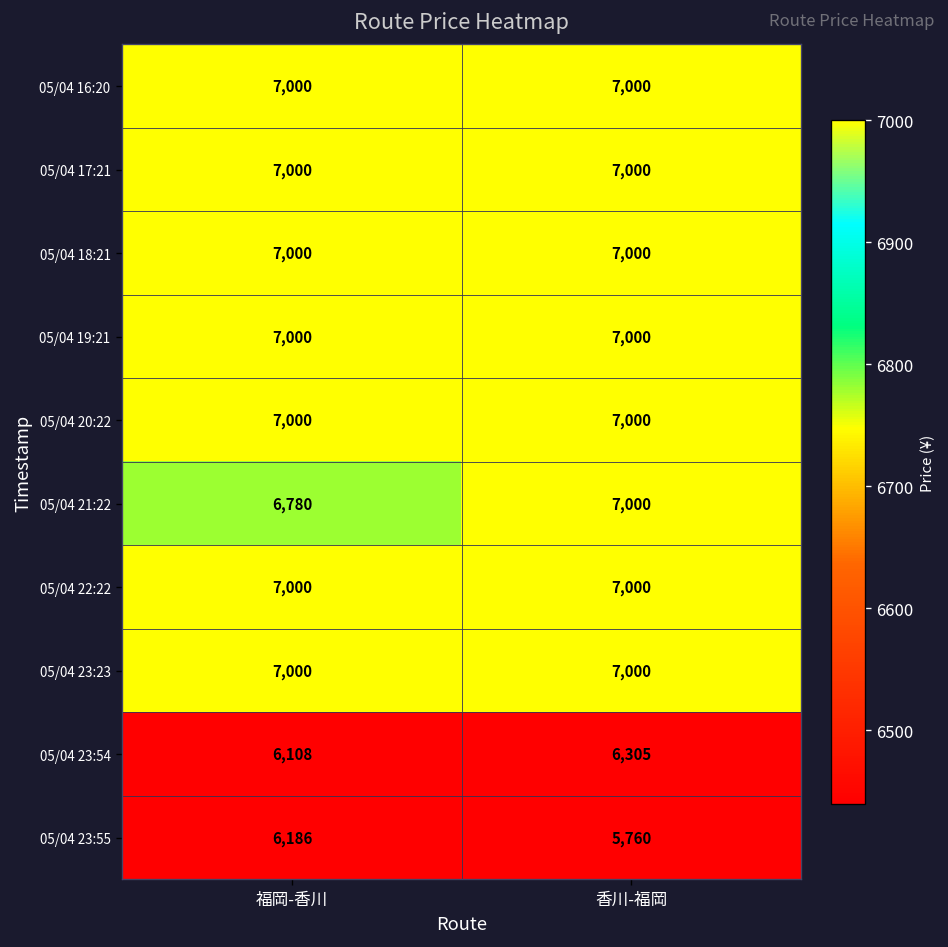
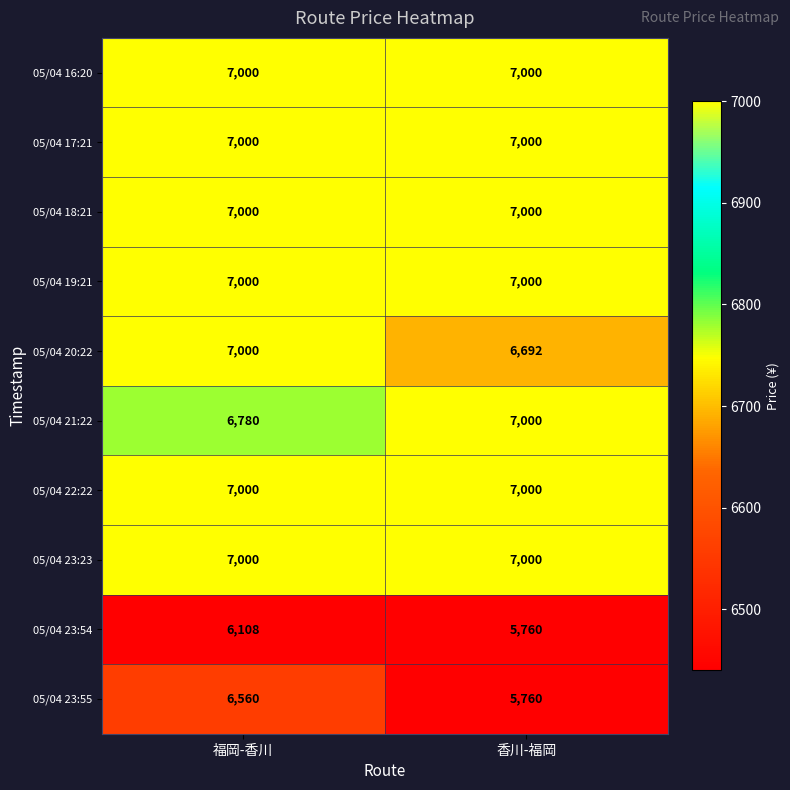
  {
    "05/04 16:20": {
      "福岡-香川": "7,000",
      "香川-福岡": "7,000"
    },
    "05/04 17:21": {
      "福岡-香川": "7,000",
      "香川-福岡": "7,000"
    },
    "05/04 18:21": {
      "福岡-香川": "7,000",
      "香川-福岡": "7,000"
    },
    "05/04 19:21": {
      "福岡-香川": "7,000",
      "香川-福岡": "7,000"
    },
    "05/04 20:22": {
      "福岡-香川": "7,000",
-     "香川-福岡": "7,000"
+     "香川-福岡": "6,692"
    },
    "05/04 21:22": {
      "福岡-香川": "6,780",
      "香川-福岡": "7,000"
    },
    "05/04 22:22": {
      "福岡-香川": "7,000",
      "香川-福岡": "7,000"
    },
    "05/04 23:23": {
      "福岡-香川": "7,000",
      "香川-福岡": "7,000"
    },
    "05/04 23:54": {
      "福岡-香川": "6,108",
-     "香川-福岡": "6,305"
+     "香川-福岡": "5,760"
    },
    "05/04 23:55": {
-     "福岡-香川": "6,186",
+     "福岡-香川": "6,560",
      "香川-福岡": "5,760"
    }
  }
